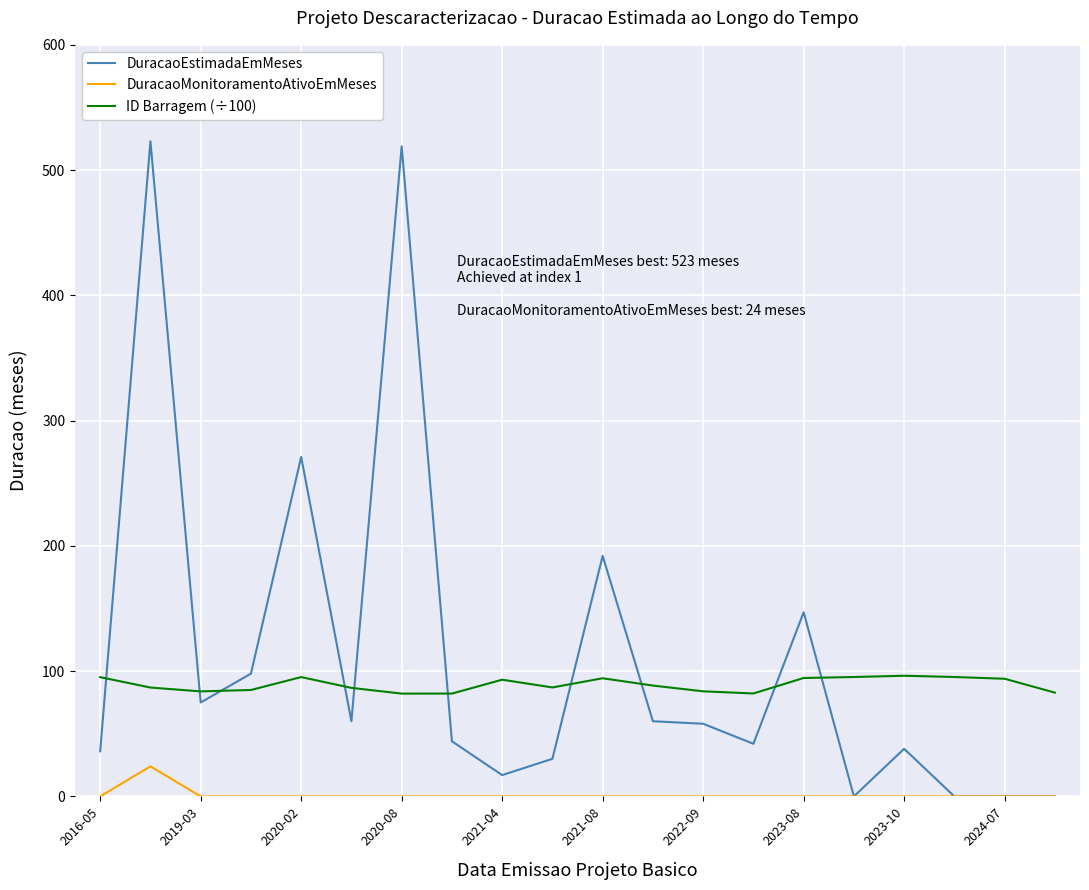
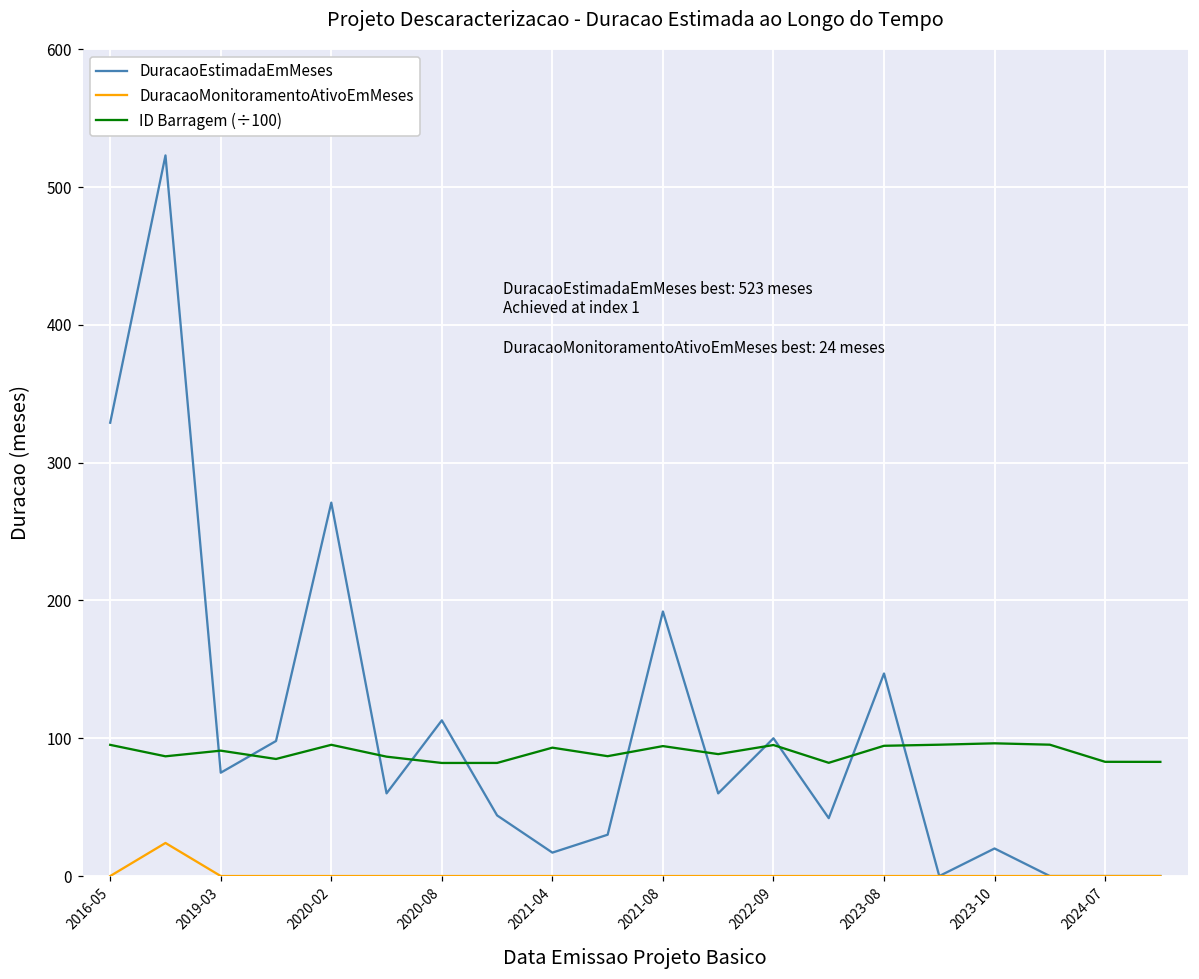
  {
    "DuracaoEstimadaEmMeses": {
-     "2016-05": 36,
+     "2016-05": 329,
      "2019-03": 75,
      "2020-02": 271,
-     "2020-08": 519,
+     "2020-08": 113,
      "2021-04": 17,
      "2021-08": 192,
-     "2022-09": 58,
+     "2022-09": 100,
      "2023-08": 147,
-     "2023-10": 38
+     "2023-10": 20
    },
    "DuracaoMonitoramentoAtivoEmMeses": {
      "2016-05": 0,
      "2019-03": 0,
      "2020-02": 0,
      "2020-08": 0,
      "2021-04": 0,
      "2021-08": 0,
      "2022-09": 0,
      "2023-08": 0,
      "2023-10": 0
    },
    "ID Barragem (÷100)": {
      "2016-05": 95,
-     "2019-03": 84,
+     "2019-03": 91,
      "2020-02": 95,
      "2020-08": 82,
      "2021-04": 93,
      "2021-08": 94,
-     "2022-09": 84,
+     "2022-09": 95,
      "2023-08": 95,
      "2023-10": 96,
-     "2024-07": 94
+     "2024-07": 83
    }
  }
